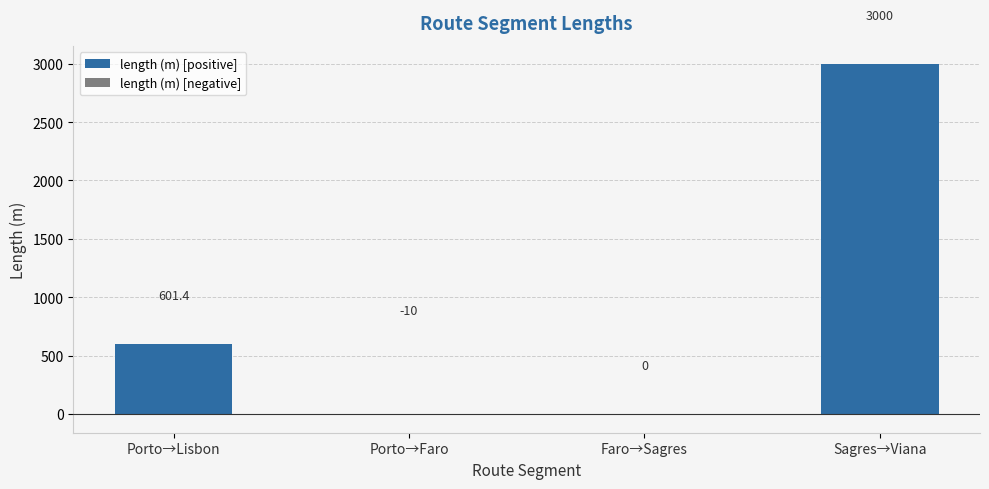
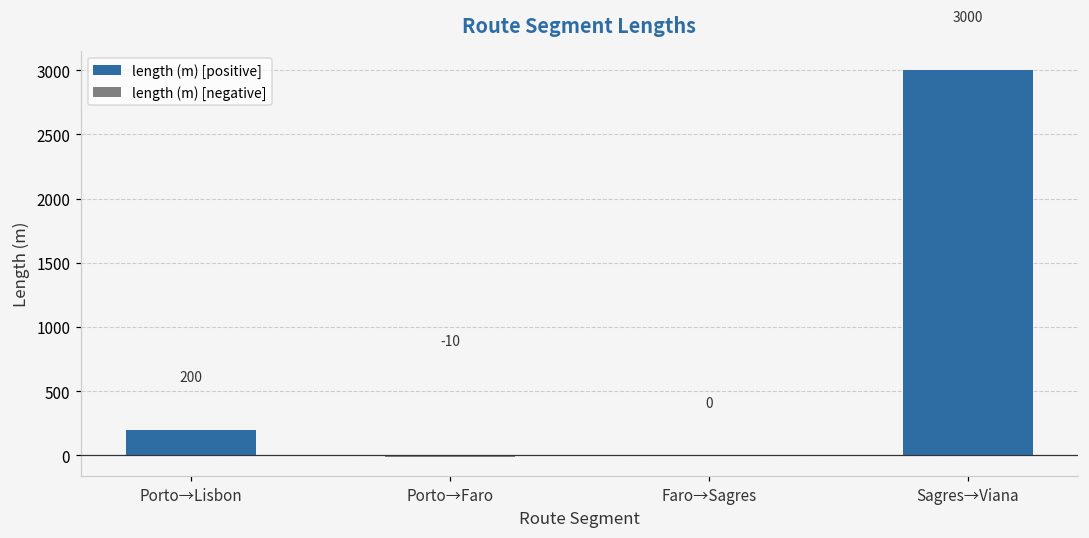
  {
    "length (m) [positive]": {
-     "Porto→Lisbon": 601.4
+     "Porto→Lisbon": 200
    },
    "length (m) [negative]": {
      "Porto→Lisbon": 0,
      "Faro→Sagres": 0,
      "Sagres→Viana": 0
    }
  }
